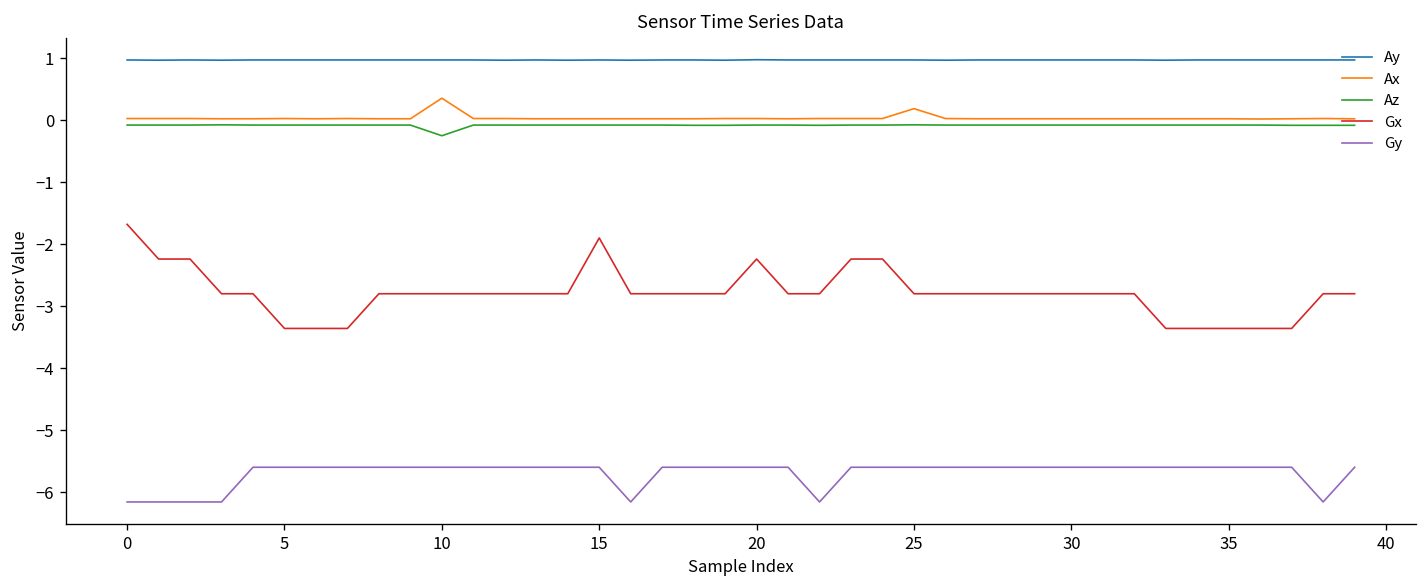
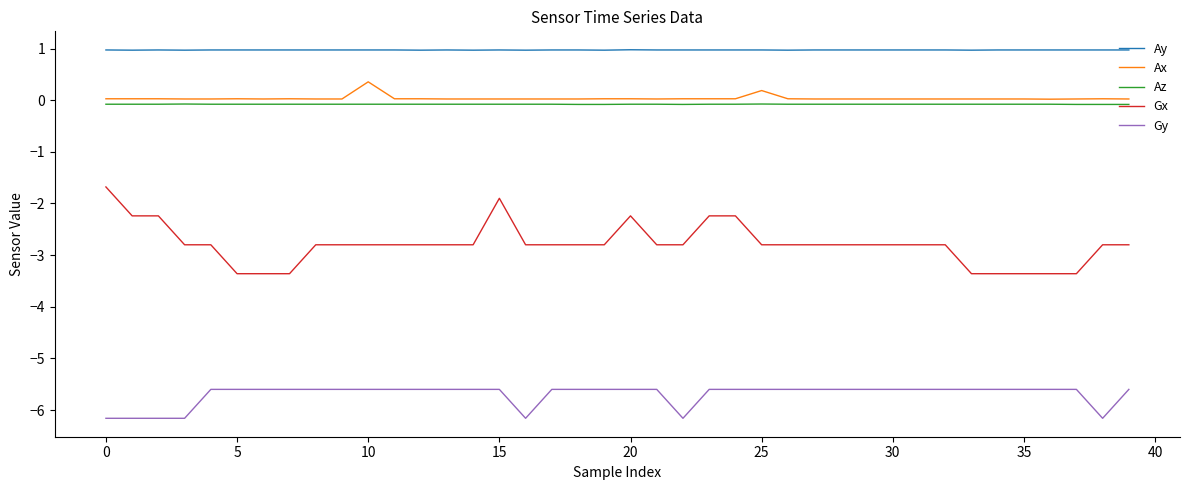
  {
    "Ay": {
      "0": 1.0,
      "5": 1.0,
      "10": 1.0,
      "15": 1.0,
      "20": 1.0,
      "25": 1.0,
      "30": 1.0,
      "35": 1.0
    },
    "Ax": {
      "0": 0.0,
      "5": 0.0,
      "10": 0.4,
      "15": 0.0,
      "20": 0.0,
      "25": 0.2,
      "30": 0.0,
      "35": 0.0
    },
    "Az": {
      "0": -0.1,
      "5": -0.1,
-     "10": -0.3,
+     "10": -0.1,
      "15": -0.1,
      "20": -0.1,
      "25": -0.1,
      "30": -0.1,
      "35": -0.1
    },
    "Gx": {
      "0": -1.7,
      "5": -3.4,
      "10": -2.8,
      "15": -1.9,
      "20": -2.2,
      "25": -2.8,
      "30": -2.8,
      "35": -3.4
    },
    "Gy": {
      "0": -6.2,
      "5": -5.6,
      "10": -5.6,
      "15": -5.6,
      "20": -5.6,
      "25": -5.6,
      "30": -5.6,
      "35": -5.6
    }
  }
